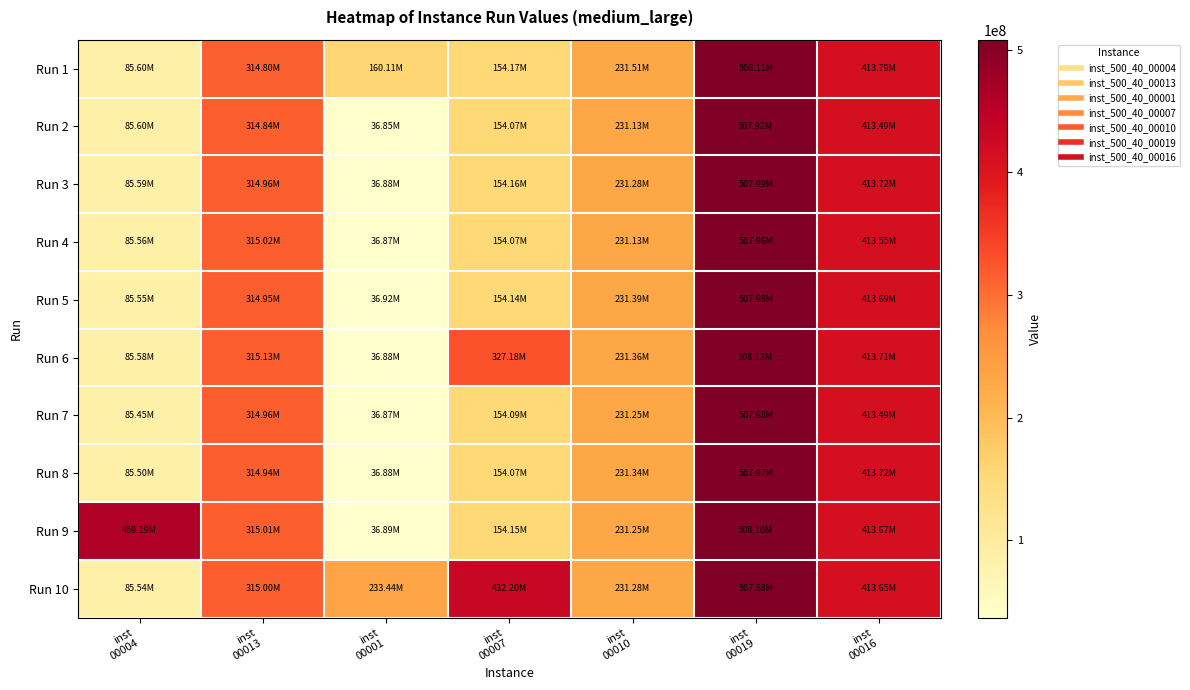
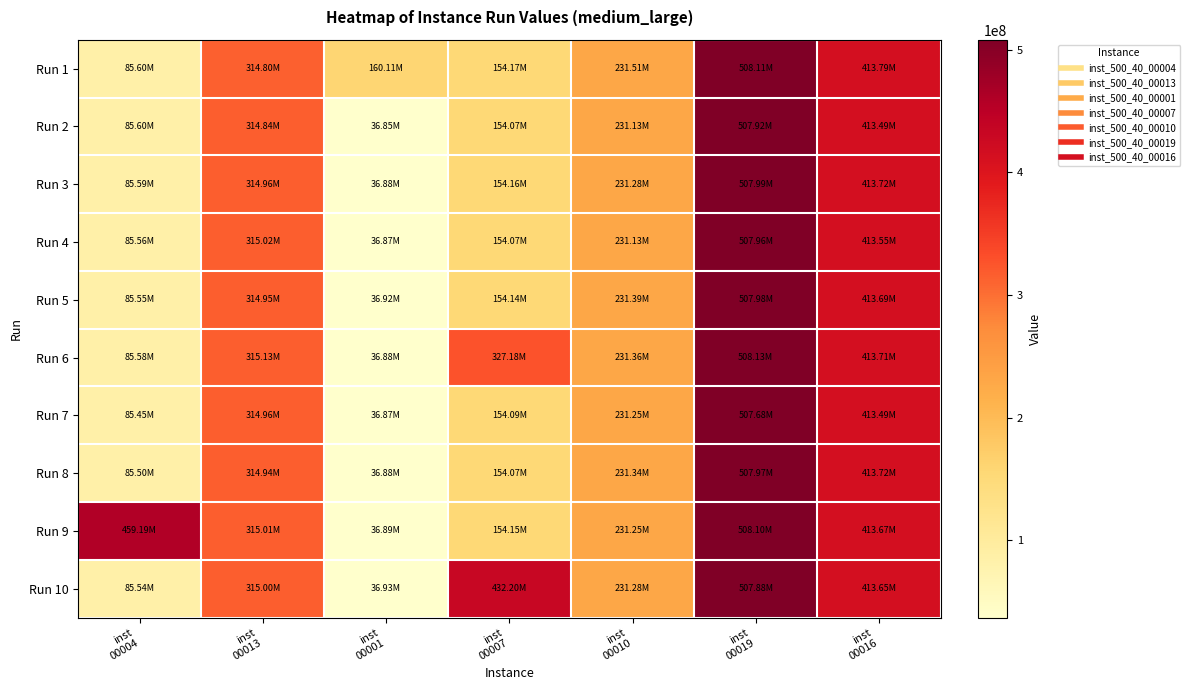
  {
    "Run 1": {
      "inst 00004": "85.60M",
      "inst 00013": "314.80M",
      "inst 00001": "160.11M",
      "inst 00007": "154.17M",
      "inst 00010": "231.51M",
      "inst 00019": "508.11M",
      "inst 00016": "413.79M"
    },
    "Run 2": {
      "inst 00004": "85.60M",
      "inst 00013": "314.84M",
      "inst 00001": "36.85M",
      "inst 00007": "154.07M",
      "inst 00010": "231.13M",
      "inst 00019": "507.92M",
      "inst 00016": "413.49M"
    },
    "Run 3": {
      "inst 00004": "85.59M",
      "inst 00013": "314.96M",
      "inst 00001": "36.88M",
      "inst 00007": "154.16M",
      "inst 00010": "231.28M",
      "inst 00019": "507.99M",
      "inst 00016": "413.72M"
    },
    "Run 4": {
      "inst 00004": "85.56M",
      "inst 00013": "315.02M",
      "inst 00001": "36.87M",
      "inst 00007": "154.07M",
      "inst 00010": "231.13M",
      "inst 00019": "507.96M",
      "inst 00016": "413.55M"
    },
    "Run 5": {
      "inst 00004": "85.55M",
      "inst 00013": "314.95M",
      "inst 00001": "36.92M",
      "inst 00007": "154.14M",
      "inst 00010": "231.39M",
      "inst 00019": "507.98M",
      "inst 00016": "413.69M"
    },
    "Run 6": {
      "inst 00004": "85.58M",
      "inst 00013": "315.13M",
      "inst 00001": "36.88M",
      "inst 00007": "327.18M",
      "inst 00010": "231.36M",
      "inst 00019": "508.13M",
      "inst 00016": "413.71M"
    },
    "Run 7": {
      "inst 00004": "85.45M",
      "inst 00013": "314.96M",
      "inst 00001": "36.87M",
      "inst 00007": "154.09M",
      "inst 00010": "231.25M",
      "inst 00019": "507.68M",
      "inst 00016": "413.49M"
    },
    "Run 8": {
      "inst 00004": "85.50M",
      "inst 00013": "314.94M",
      "inst 00001": "36.88M",
      "inst 00007": "154.07M",
      "inst 00010": "231.34M",
      "inst 00019": "507.97M",
      "inst 00016": "413.72M"
    },
    "Run 9": {
      "inst 00004": "459.19M",
      "inst 00013": "315.01M",
      "inst 00001": "36.89M",
      "inst 00007": "154.15M",
      "inst 00010": "231.25M",
      "inst 00019": "508.10M",
      "inst 00016": "413.67M"
    },
    "Run 10": {
      "inst 00004": "85.54M",
      "inst 00013": "315.00M",
-     "inst 00001": "233.44M",
+     "inst 00001": "36.93M",
      "inst 00007": "432.20M",
      "inst 00010": "231.28M",
      "inst 00019": "507.88M",
      "inst 00016": "413.65M"
    }
  }
